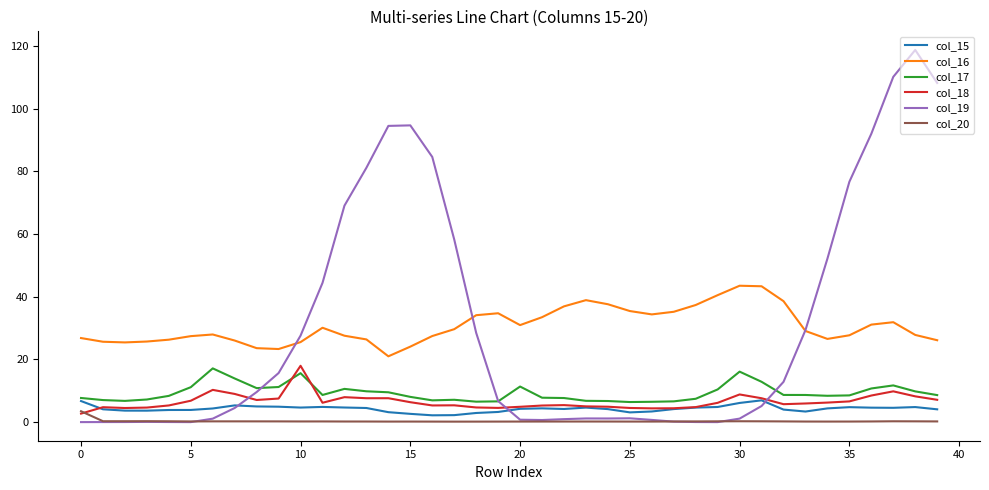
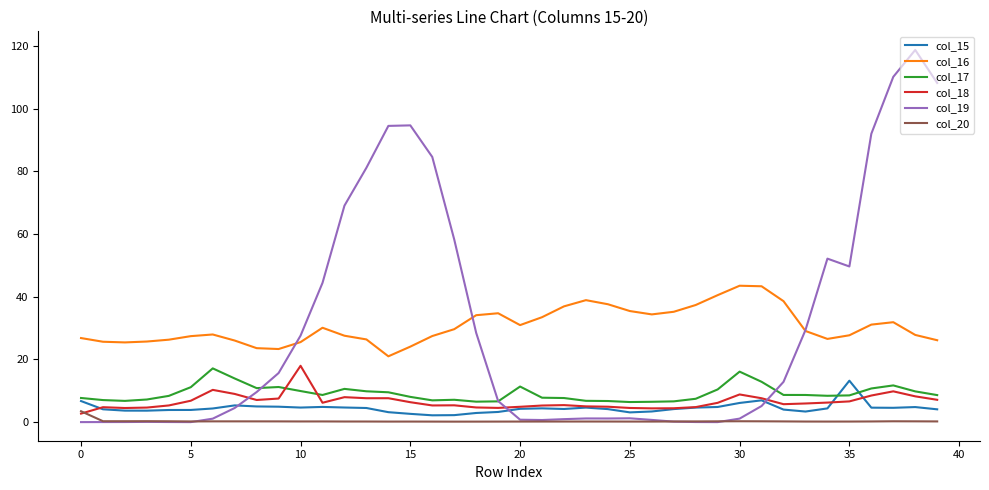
  {
    "col_15": {
      "0": 7,
      "5": 4,
      "10": 5,
      "15": 3,
      "25": 3,
      "30": 6,
-     "35": 5
+     "35": 13
    },
    "col_16": {
      "0": 27,
      "5": 27,
      "10": 26,
      "15": 24,
      "20": 31,
      "25": 35,
      "30": 44,
      "35": 28
    },
    "col_17": {
      "0": 8,
      "5": 11,
-     "10": 16,
+     "10": 10,
      "15": 8,
      "20": 11,
      "25": 6,
      "30": 16,
      "35": 9
    },
    "col_18": {
      "5": 7,
      "10": 18,
      "15": 6,
      "25": 5,
      "30": 9,
      "35": 7
    },
    "col_19": {
      "0": 0,
      "10": 28,
      "15": 95,
      "25": 1,
      "30": 1,
-     "35": 77
+     "35": 50
    },
    "col_20": {
      "10": 0,
      "15": 0,
      "25": 0,
      "30": 0,
      "35": 0
    }
  }
